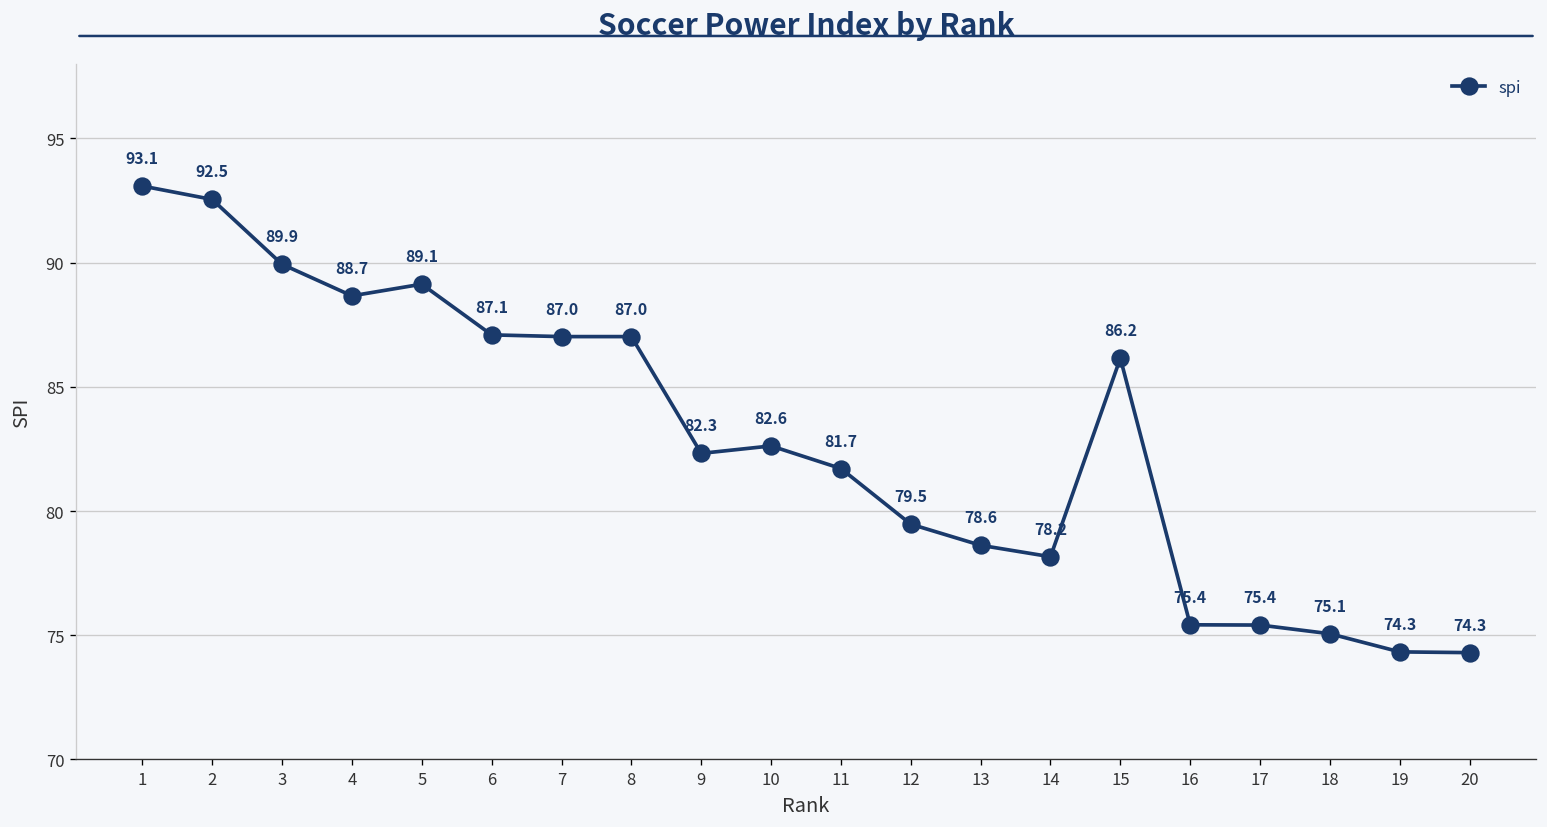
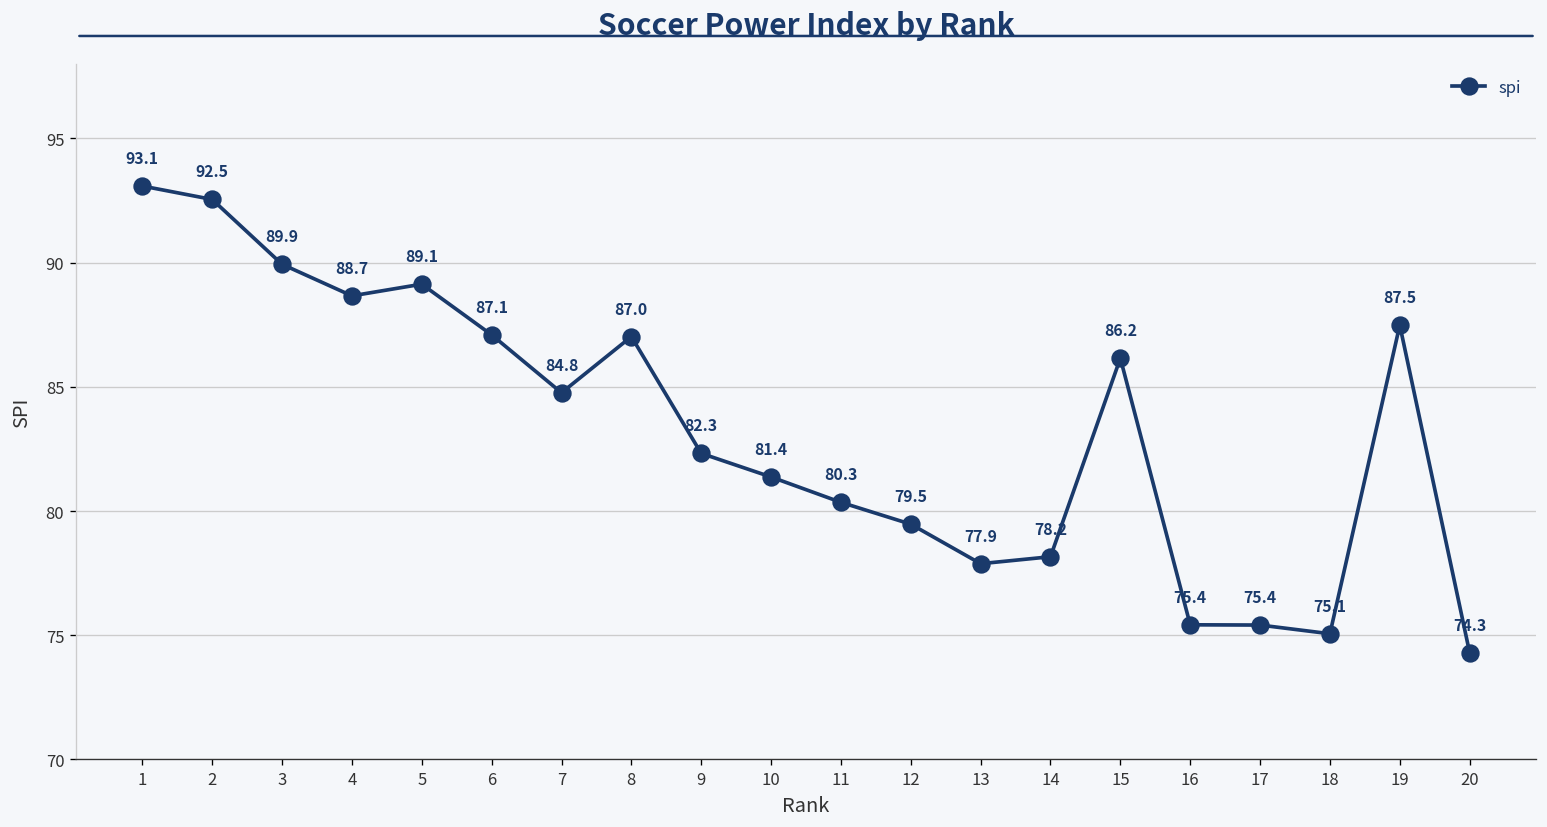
  {
    "1": 93.1,
    "2": 92.5,
    "3": 89.9,
    "4": 88.7,
    "5": 89.1,
    "6": 87.1,
-   "7": 87.0,
+   "7": 84.8,
    "8": 87.0,
    "9": 82.3,
-   "10": 82.6,
-   "11": 81.7,
+   "10": 81.4,
+   "11": 80.3,
    "12": 79.5,
-   "13": 78.6,
+   "13": 77.9,
    "14": 78.2,
    "15": 86.2,
    "16": 75.4,
    "17": 75.4,
    "18": 75.1,
-   "19": 74.3,
+   "19": 87.5,
    "20": 74.3
  }
